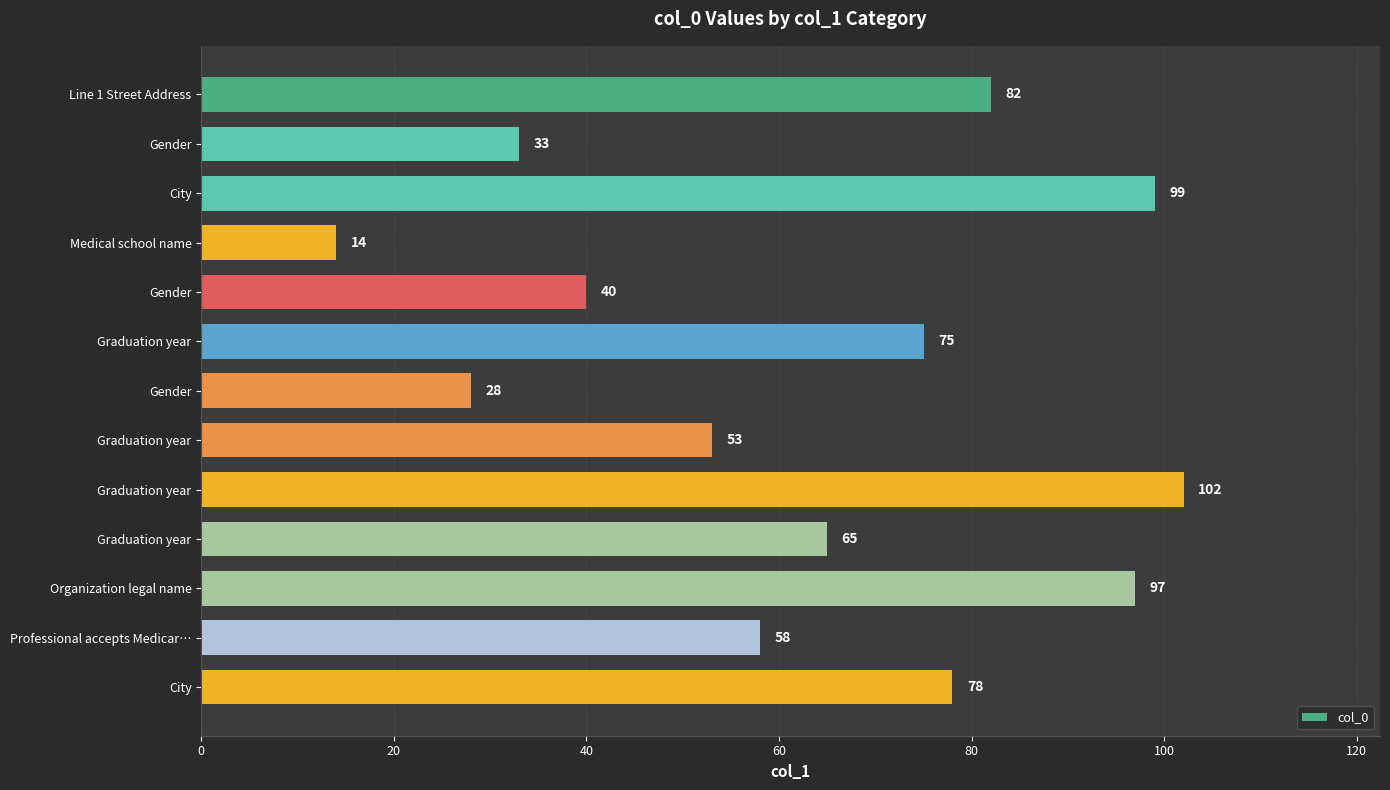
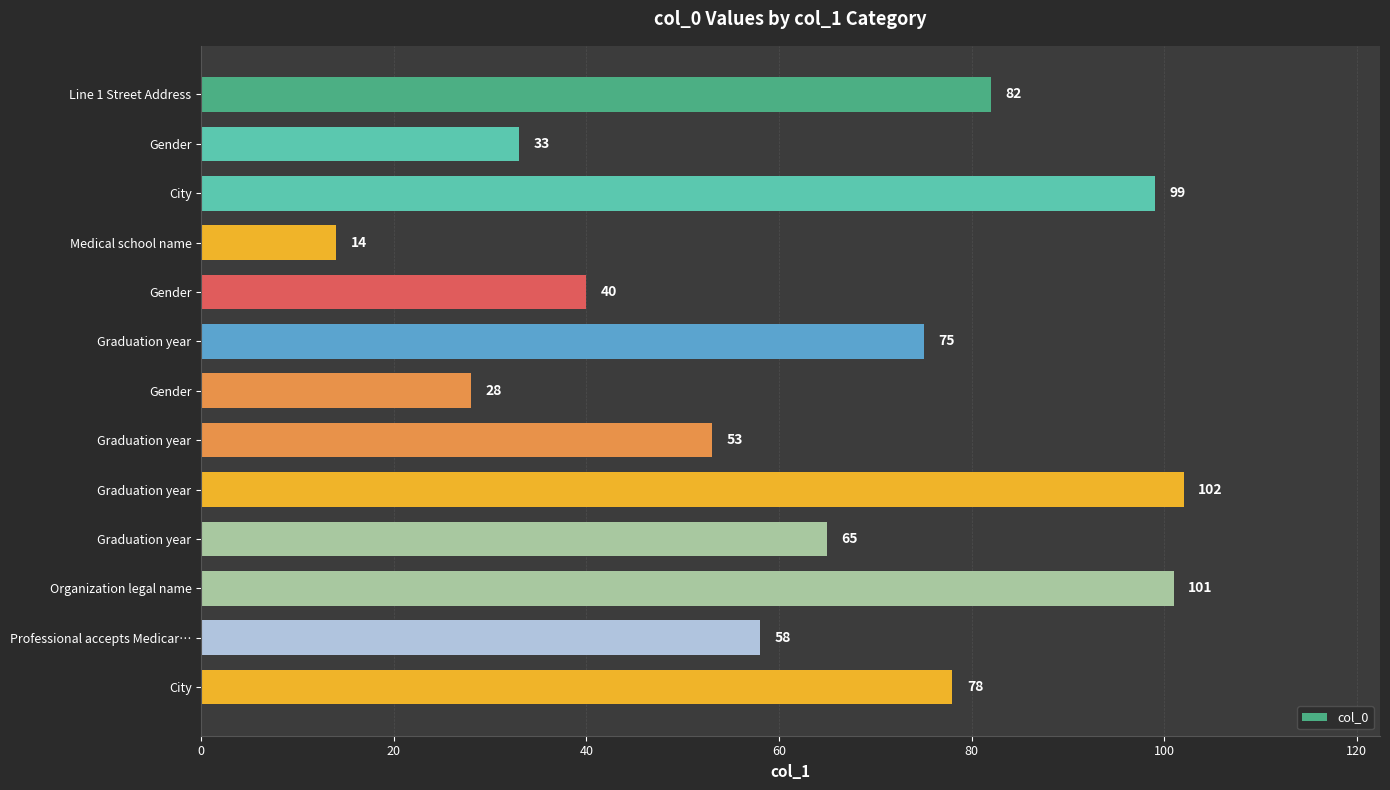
  {
    "Line 1 Street Address": 82,
    "Medical school name": 14,
-   "Organization legal name": 97,
+   "Organization legal name": 101,
    "Professional accepts Medicar…": 58
  }
